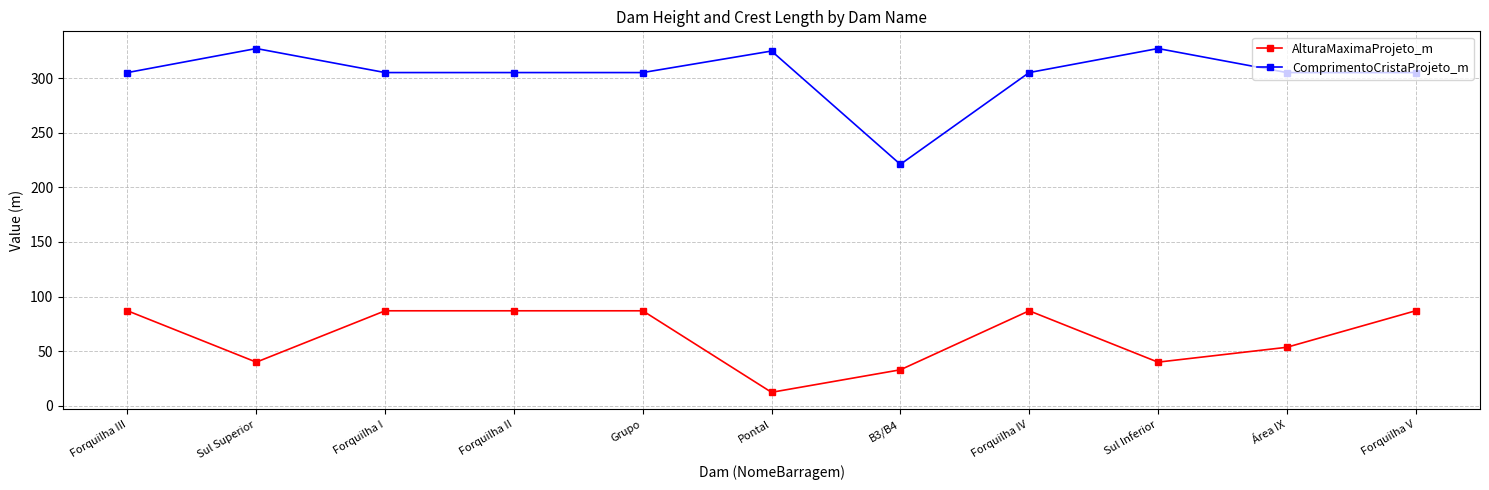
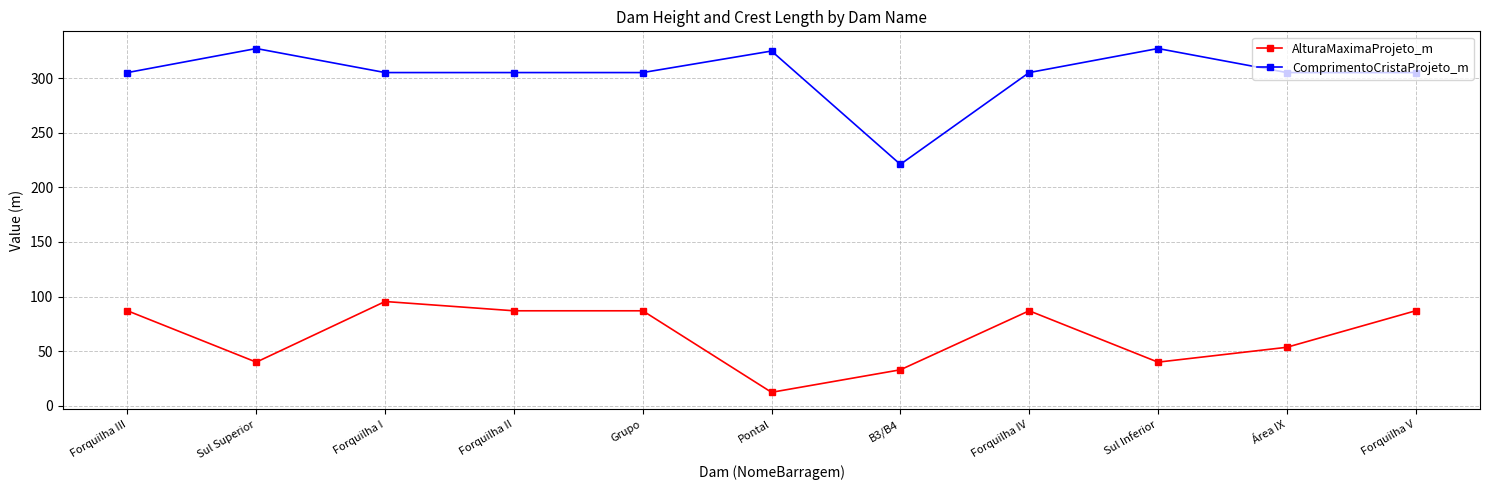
  {
    "AlturaMaximaProjeto_m": {
      "Forquilha III": 87,
      "Sul Superior": 40,
-     "Forquilha I": 87,
+     "Forquilha I": 96,
      "Forquilha II": 87,
      "Grupo": 87,
      "Pontal": 12,
      "B3/B4": 33,
      "Forquilha IV": 87,
      "Sul Inferior": 40,
      "Área IX": 54,
      "Forquilha V": 87
    },
    "ComprimentoCristaProjeto_m": {
      "Forquilha III": 305,
      "Sul Superior": 327,
      "Forquilha I": 305,
      "Forquilha II": 305,
      "Grupo": 305,
      "Pontal": 325,
      "B3/B4": 221,
      "Forquilha IV": 305,
      "Sul Inferior": 327
    }
  }
